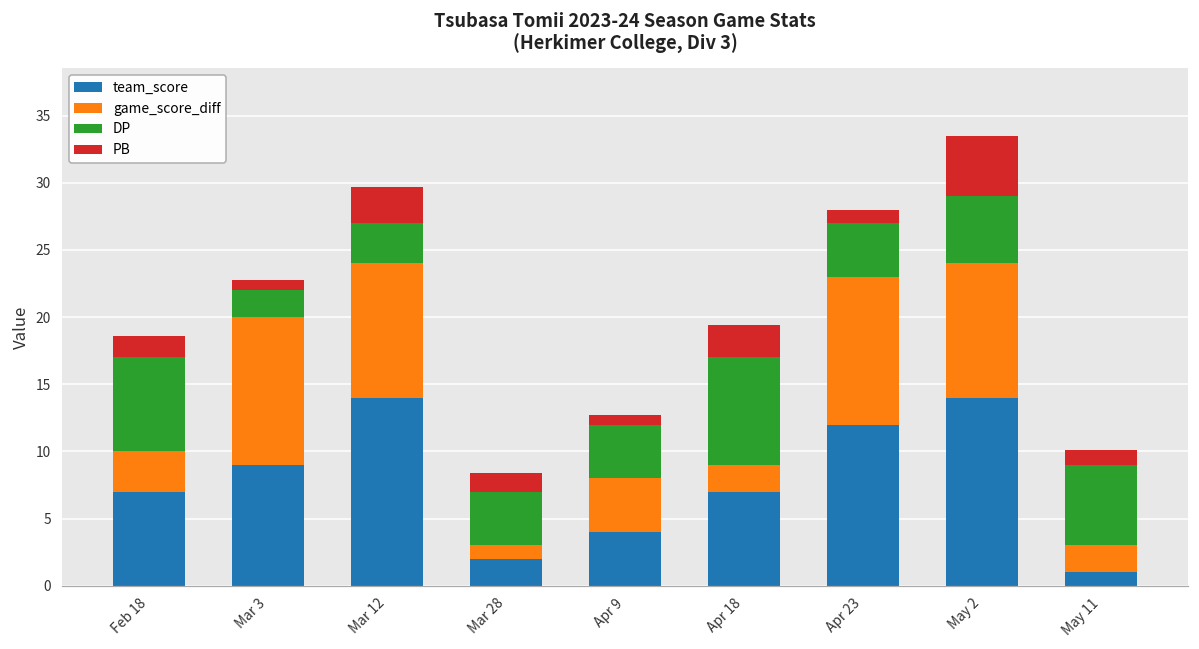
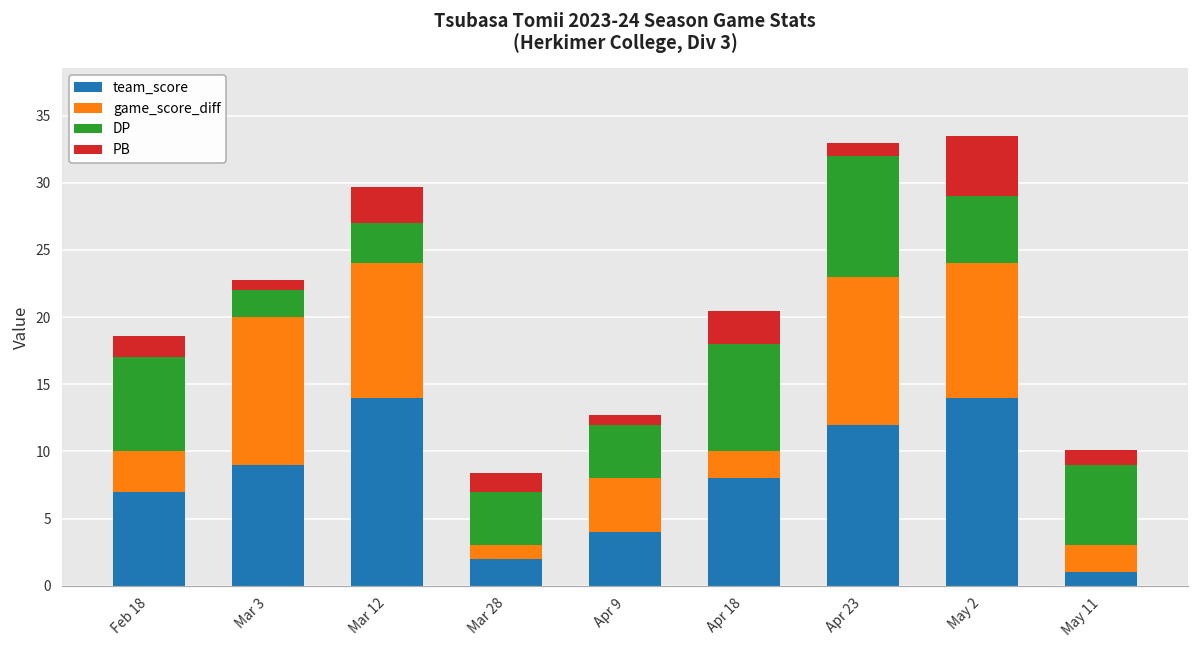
  {
    "team_score": {
      "Feb 18": 7,
      "Mar 3": 9,
      "Mar 12": 14,
      "Mar 28": 2,
      "Apr 9": 4,
-     "Apr 18": 7,
+     "Apr 18": 8,
      "Apr 23": 12,
      "May 2": 14,
      "May 11": 1
    },
    "game_score_diff": {
      "Feb 18": 3,
      "Mar 3": 11,
      "Mar 12": 10,
      "Mar 28": 1,
      "Apr 9": 4,
      "Apr 18": 2,
      "Apr 23": 11,
      "May 2": 10,
      "May 11": 2
    },
    "DP": {
      "Feb 18": 7,
      "Mar 3": 2,
      "Mar 12": 3,
      "Mar 28": 4,
      "Apr 9": 4,
      "Apr 18": 8,
-     "Apr 23": 4,
+     "Apr 23": 9,
      "May 2": 5,
      "May 11": 6
    },
    "PB": {
      "Feb 18": 1.6,
      "Mar 3": 1,
      "Mar 12": 2.7,
      "Mar 28": 1.4,
      "Apr 9": 0.7,
      "Apr 18": 2.4,
      "Apr 23": 1,
      "May 2": 4.5,
      "May 11": 1
    }
  }
